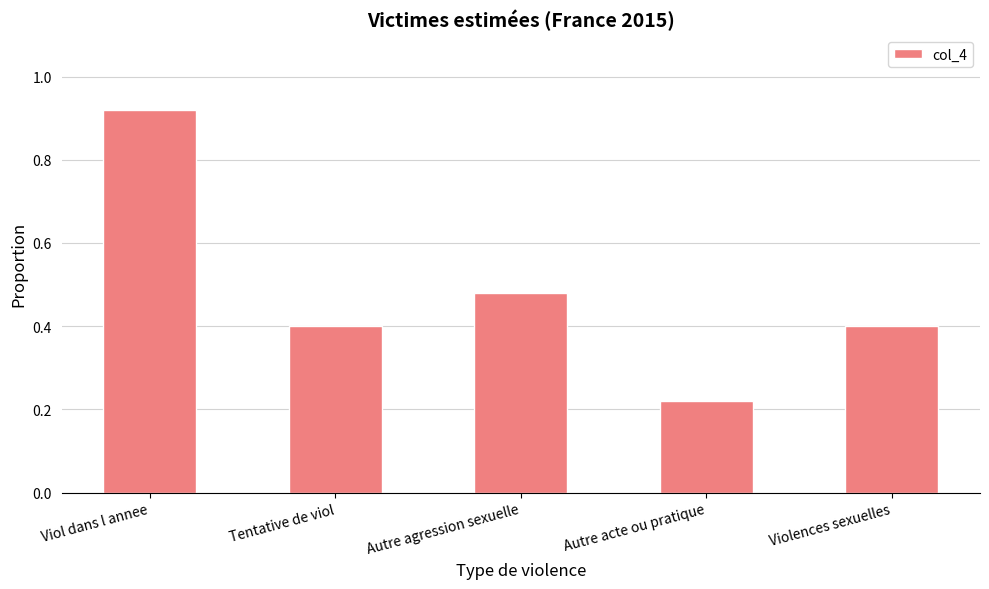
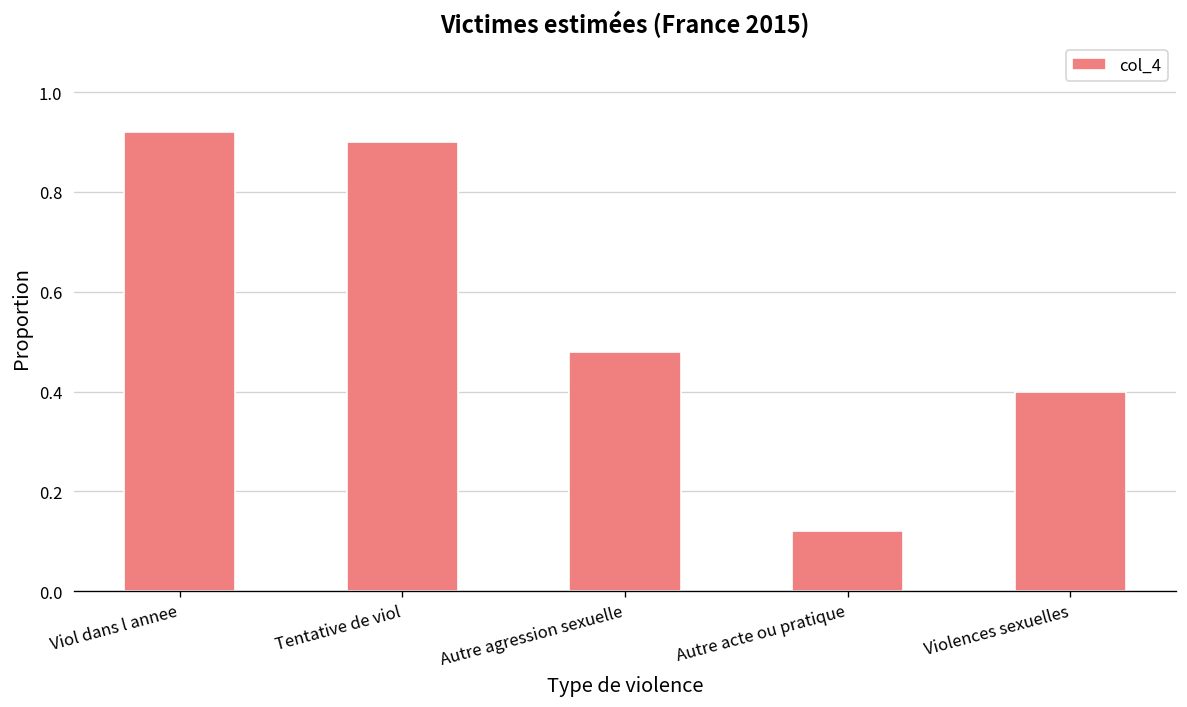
  {
    "Viol dans l annee": 0.92,
-   "Tentative de viol": 0.4,
+   "Tentative de viol": 0.9,
    "Autre agression sexuelle": 0.48,
-   "Autre acte ou pratique": 0.22,
+   "Autre acte ou pratique": 0.12,
    "Violences sexuelles": 0.40
  }
